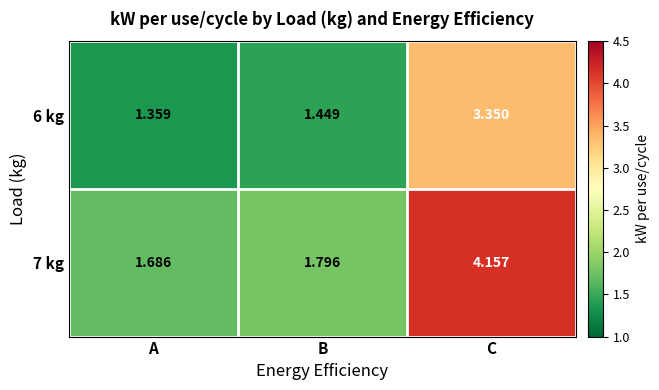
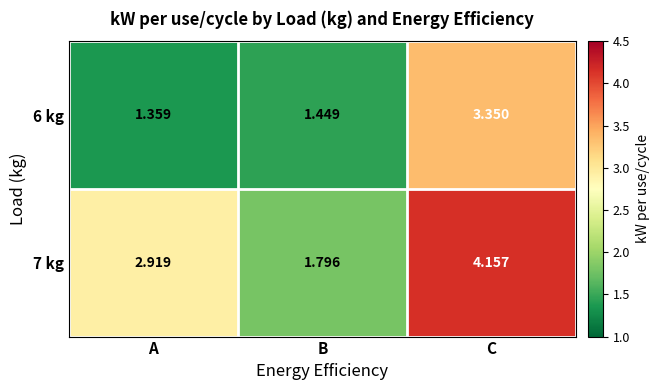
  {
    "6 kg": {
      "A": 1.359,
      "B": 1.449,
      "C": 3.350
    },
    "7 kg": {
-     "A": 1.686,
+     "A": 2.919,
      "B": 1.796,
      "C": 4.157
    }
  }
